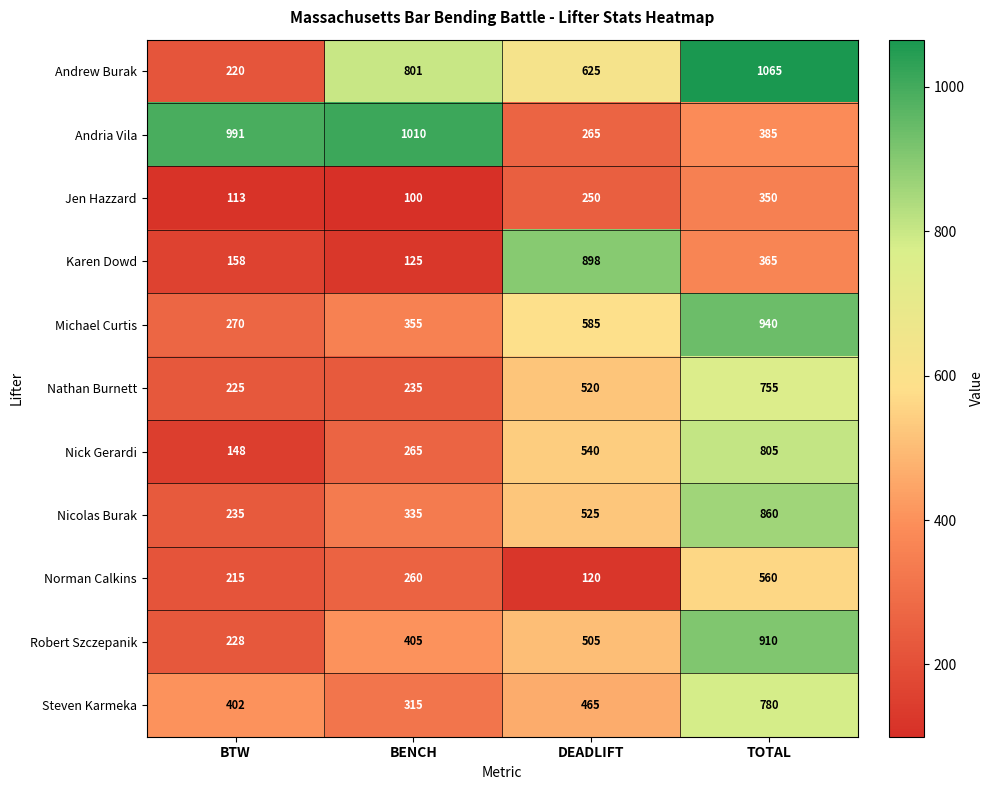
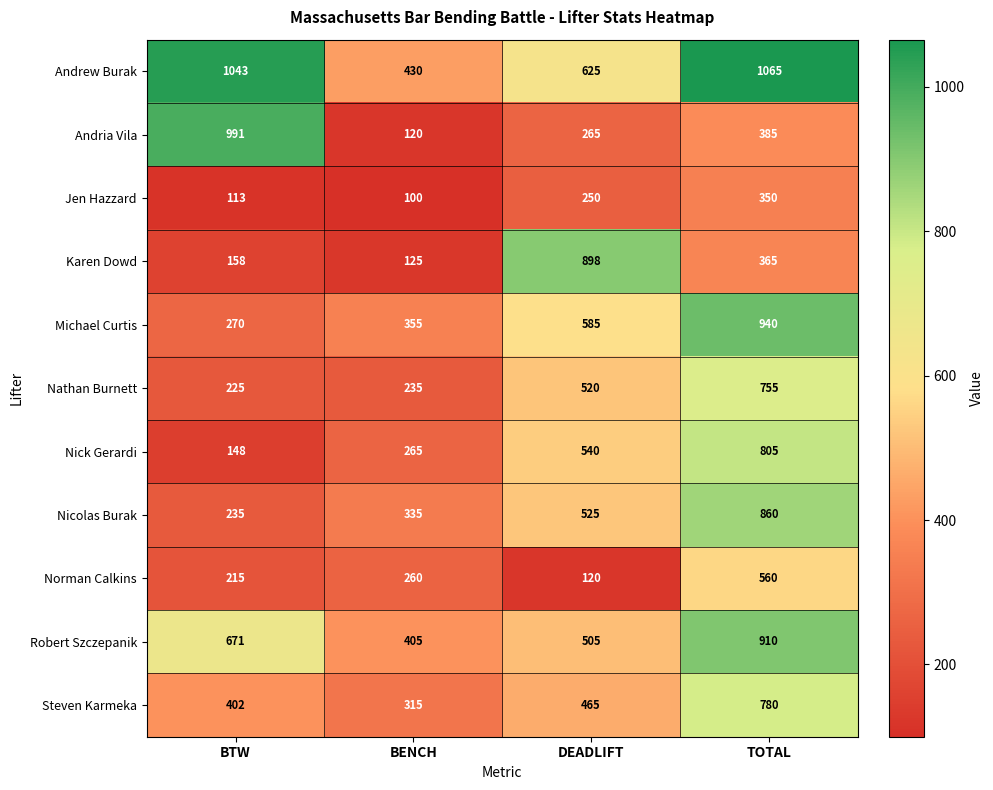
  {
    "Andrew Burak": {
-     "BTW": 220,
-     "BENCH": 801,
+     "BTW": 1043,
+     "BENCH": 430,
      "DEADLIFT": 625,
      "TOTAL": 1065
    },
    "Andria Vila": {
      "BTW": 991,
-     "BENCH": 1010,
+     "BENCH": 120,
      "DEADLIFT": 265,
      "TOTAL": 385
    },
    "Jen Hazzard": {
      "BTW": 113,
      "BENCH": 100,
      "DEADLIFT": 250,
      "TOTAL": 350
    },
    "Karen Dowd": {
      "BTW": 158,
      "BENCH": 125,
      "DEADLIFT": 898,
      "TOTAL": 365
    },
    "Michael Curtis": {
      "BTW": 270,
      "BENCH": 355,
      "DEADLIFT": 585,
      "TOTAL": 940
    },
    "Nathan Burnett": {
      "BTW": 225,
      "BENCH": 235,
      "DEADLIFT": 520,
      "TOTAL": 755
    },
    "Nick Gerardi": {
      "BTW": 148,
      "BENCH": 265,
      "DEADLIFT": 540,
      "TOTAL": 805
    },
    "Nicolas Burak": {
      "BTW": 235,
      "BENCH": 335,
      "DEADLIFT": 525,
      "TOTAL": 860
    },
    "Norman Calkins": {
      "BTW": 215,
      "BENCH": 260,
      "DEADLIFT": 120,
      "TOTAL": 560
    },
    "Robert Szczepanik": {
-     "BTW": 228,
+     "BTW": 671,
      "BENCH": 405,
      "DEADLIFT": 505,
      "TOTAL": 910
    },
    "Steven Karmeka": {
      "BTW": 402,
      "BENCH": 315,
      "DEADLIFT": 465,
      "TOTAL": 780
    }
  }
